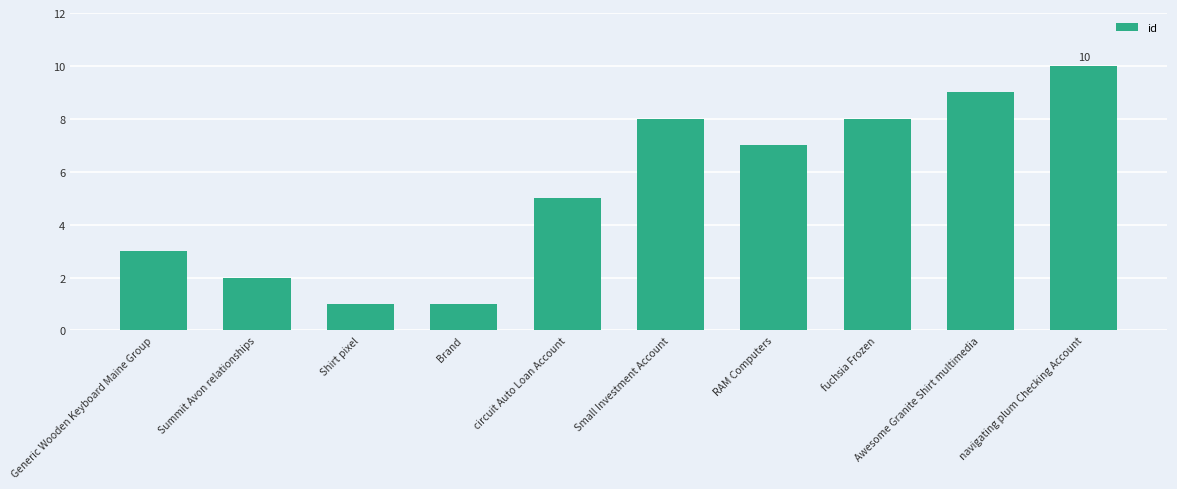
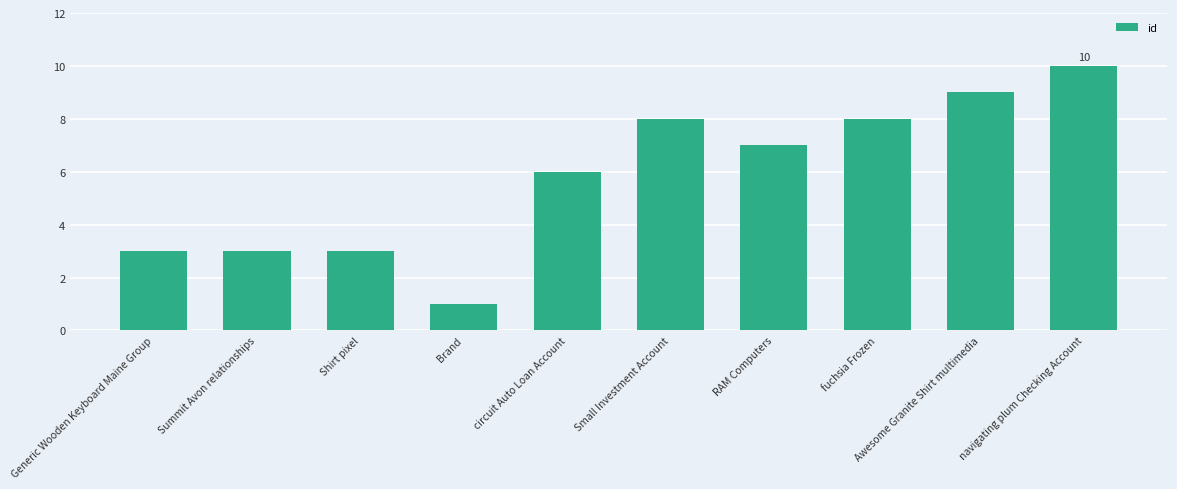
  {
    "Generic Wooden Keyboard Maine Group": 3,
-   "Summit Avon relationships": 2,
-   "Shirt pixel": 1,
+   "Summit Avon relationships": 3,
+   "Shirt pixel": 3,
    "Brand": 1,
-   "circuit Auto Loan Account": 5,
+   "circuit Auto Loan Account": 6,
    "Small Investment Account": 8,
    "RAM Computers": 7,
    "fuchsia Frozen": 8,
    "Awesome Granite Shirt multimedia": 9
  }
